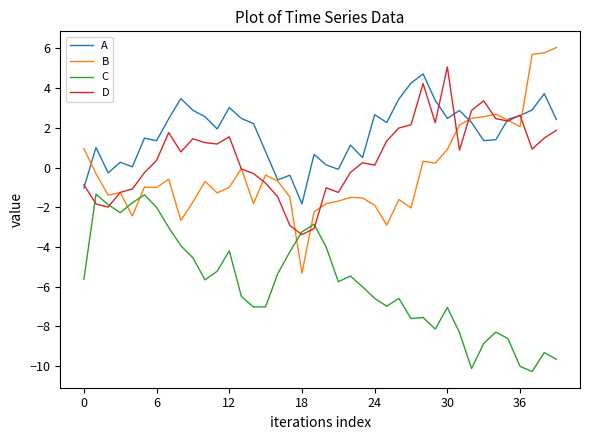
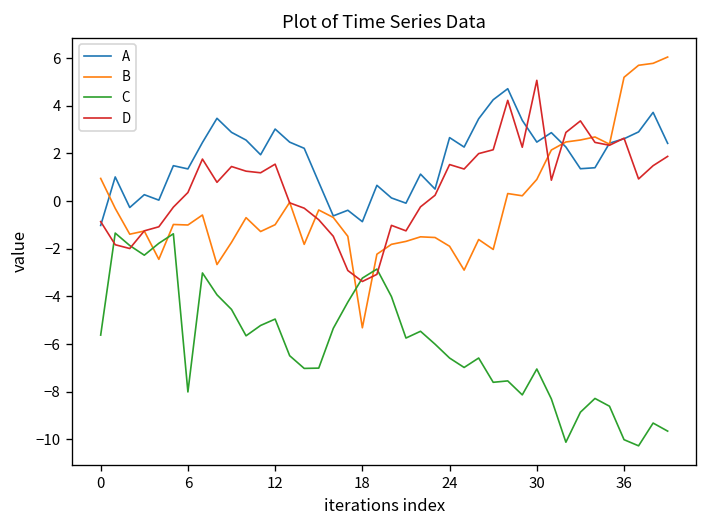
  {
    "A": {
      "0": -1.0,
      "6": 1.4,
      "12": 3.0,
-     "18": -1.8,
+     "18": -0.9,
      "24": 2.7,
      "30": 2.5
    },
    "B": {
      "0": 1.0,
      "6": -1.0,
      "12": -1.0,
      "18": -5.3,
      "24": -1.9,
      "30": 0.9,
-     "36": 2.1
+     "36": 5.2
    },
    "C": {
      "0": -5.6,
-     "6": -2.0,
-     "12": -4.2,
+     "6": -8.0,
+     "12": -5.0,
      "18": -3.2,
      "24": -6.6,
      "30": -7.0,
      "36": -10.0
    },
    "D": {
      "0": -0.9,
      "6": 0.4,
      "12": 1.6,
      "18": -3.4,
-     "24": 0.1,
+     "24": 1.5,
      "30": 5.1
    }
  }
